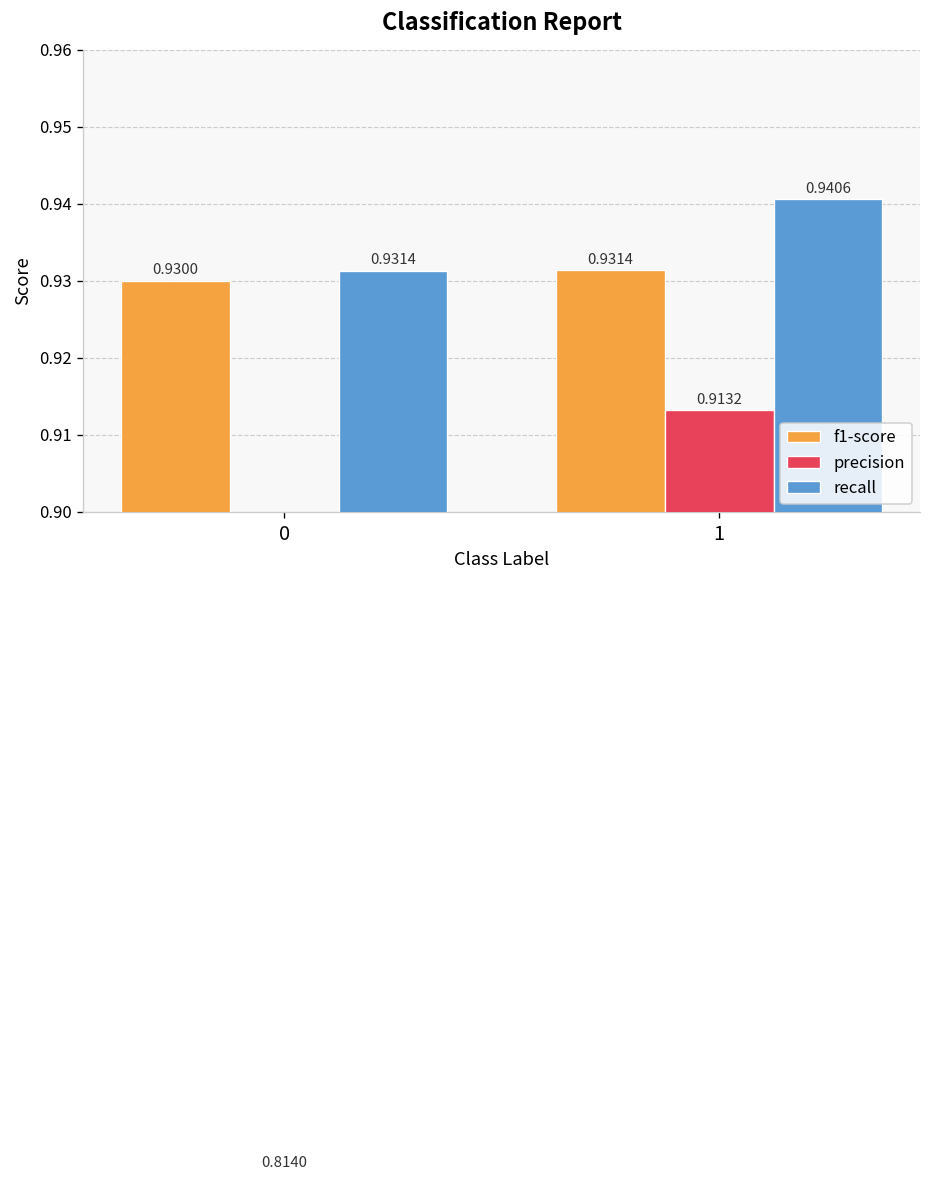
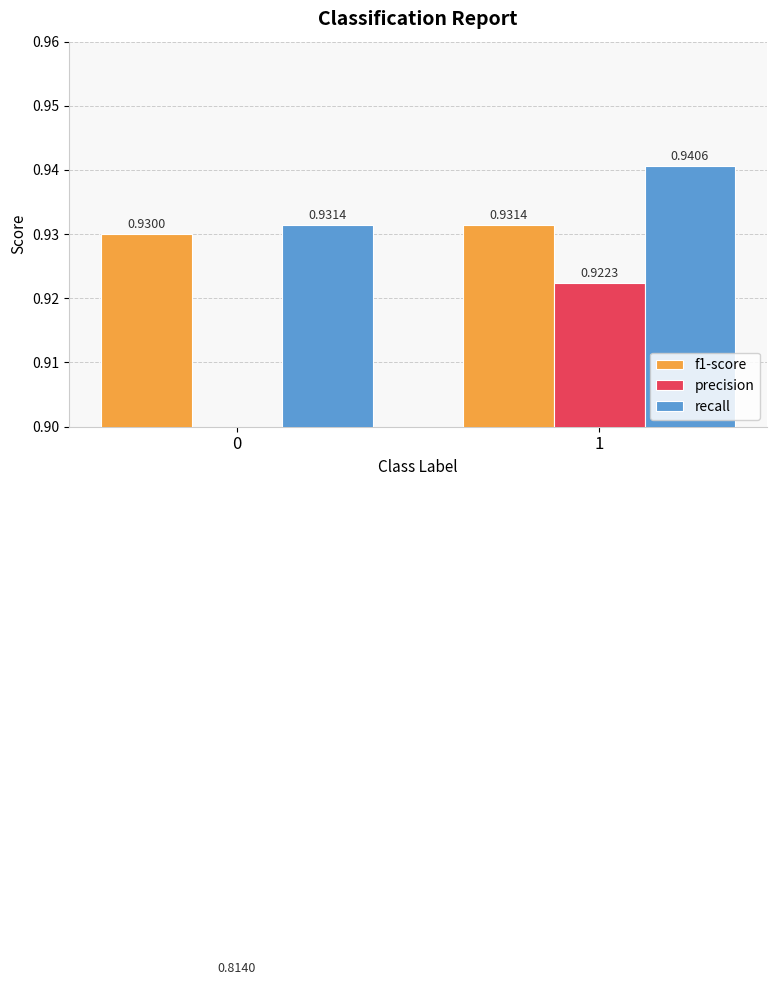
  {
    "f1-score": {
      "0": 0.9300,
      "1": 0.9314
    },
    "precision": {
-     "1": 0.9132
+     "1": 0.9223
    },
    "recall": {
      "0": 0.9314,
      "1": 0.9406
    }
  }
